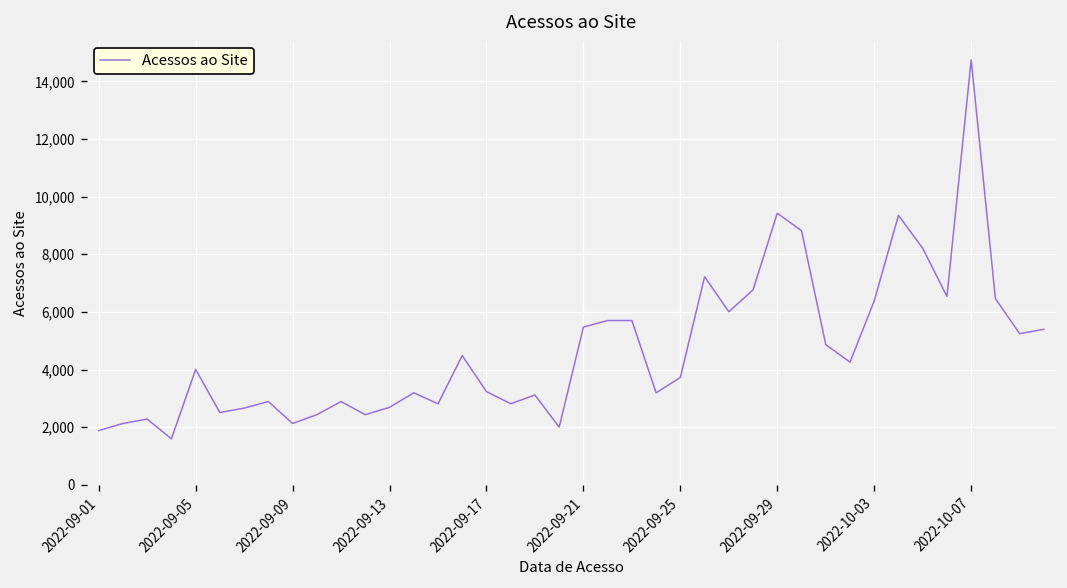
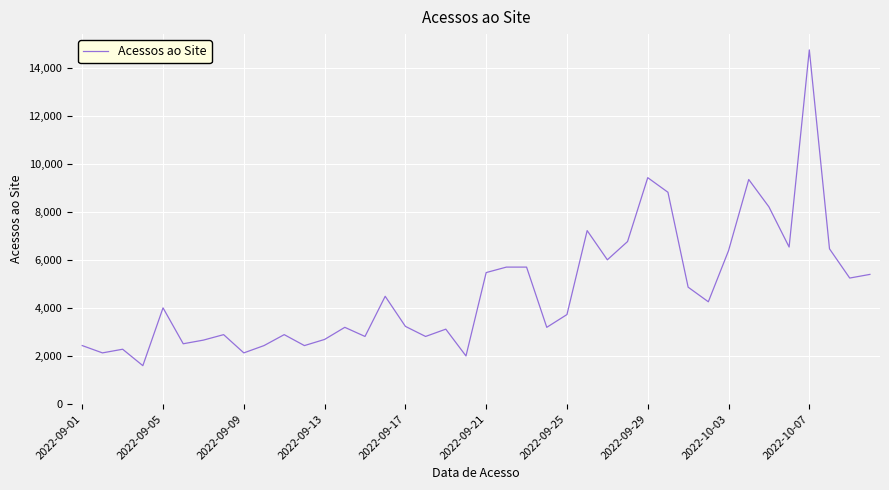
  {
-   "2022-09-01": "1,900",
+   "2022-09-01": "2,400",
    "2022-09-05": "4,000",
    "2022-09-09": "2,100",
    "2022-09-13": "2,700",
    "2022-09-17": "3,200",
    "2022-09-21": "5,500",
    "2022-09-25": "3,700",
    "2022-09-29": "9,400",
    "2022-10-03": "6,400",
    "2022-10-07": "14,700"
  }
